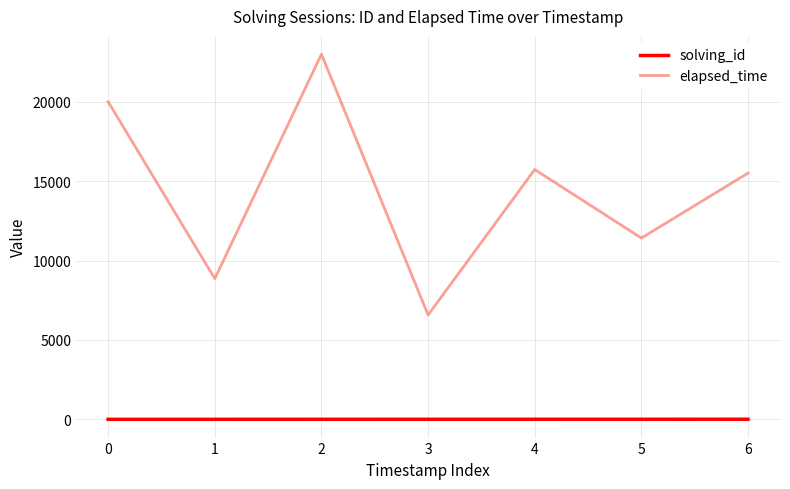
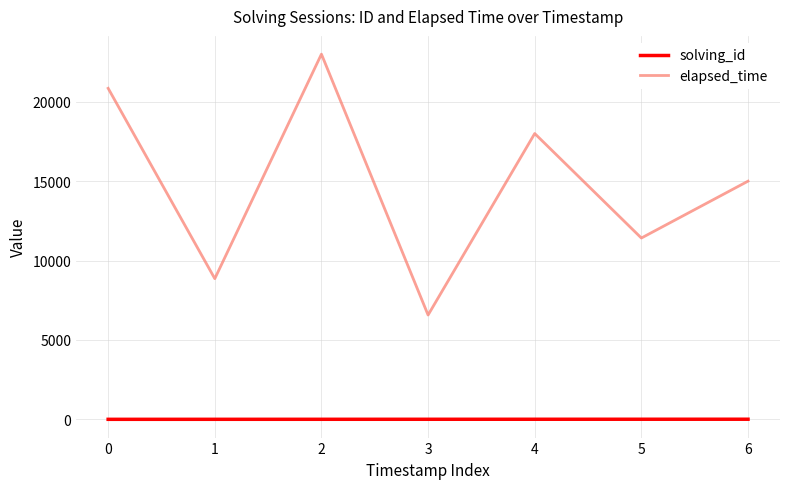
  {
    "solving_id": {
      "0": 0,
      "1": 0,
      "2": 0,
      "3": 0,
      "4": 0,
      "5": 0,
      "6": 0
    },
    "elapsed_time": {
-     "0": 20000,
+     "0": 20800,
      "1": 8900,
      "2": 23000,
      "3": 6600,
-     "4": 15700,
+     "4": 18000,
      "5": 11400,
-     "6": 15500
+     "6": 15000
    }
  }
